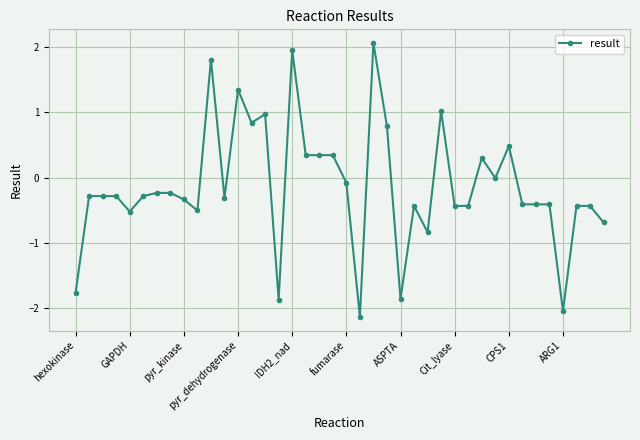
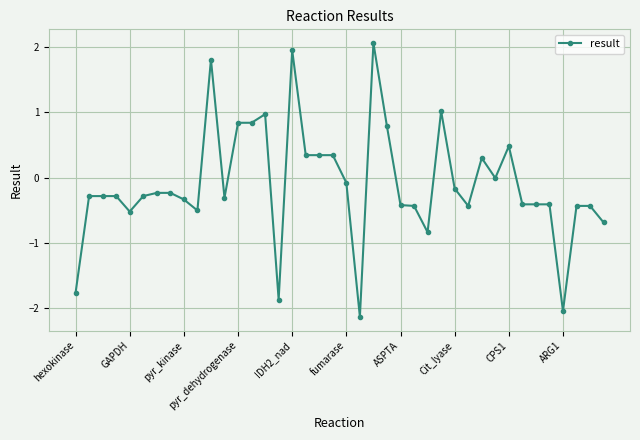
  {
    "hexokinase": -1.8,
    "GAPDH": -0.5,
    "pyr_kinase": -0.3,
-   "pyr_dehydrogenase": 1.4,
+   "pyr_dehydrogenase": 0.8,
    "IDH2_nad": 2.0,
    "fumarase": -0.1,
-   "ASPTA": -1.9,
-   "Cit_lyase": -0.4,
+   "ASPTA": -0.4,
+   "Cit_lyase": -0.2,
    "CPS1": 0.5,
    "ARG1": -2.0
  }
